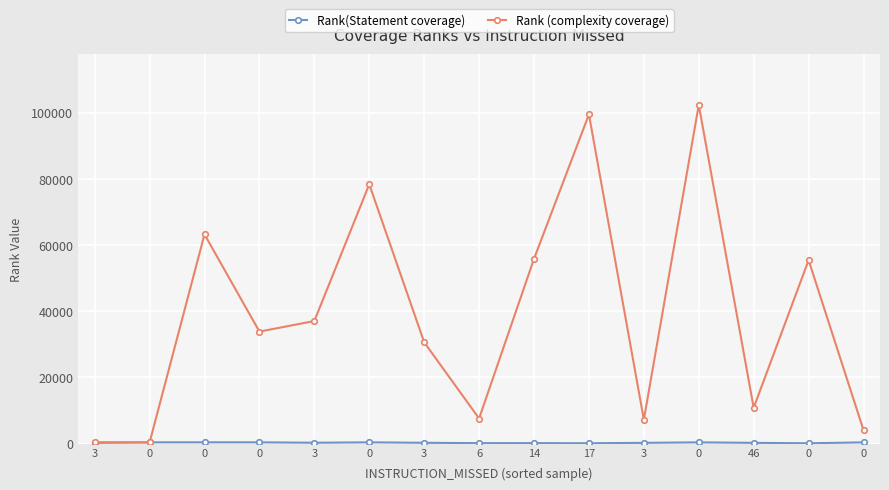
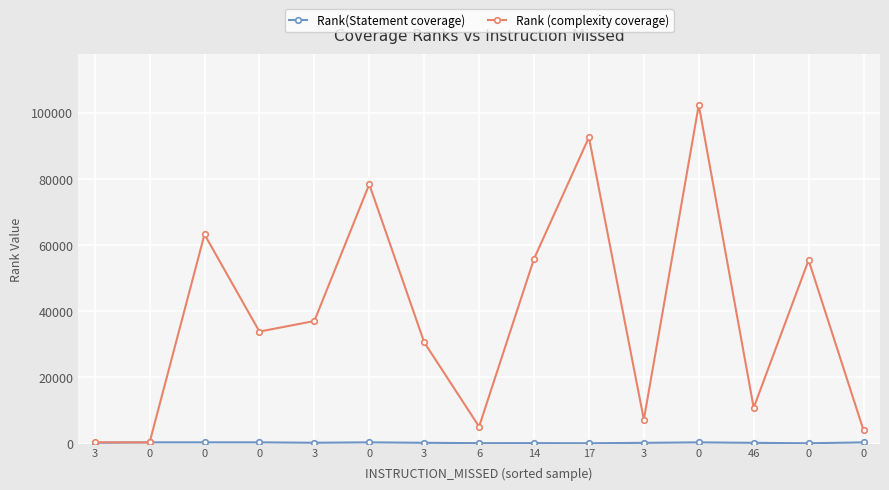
  {
    "Rank(Statement coverage)": {
      "6": 0,
      "14": 0,
      "17": 0,
      "46": 0
    },
    "Rank (complexity coverage)": {
-     "6": 8000,
+     "6": 5000,
      "14": 56000,
-     "17": 100000,
+     "17": 93000,
      "46": 11000
    }
  }
